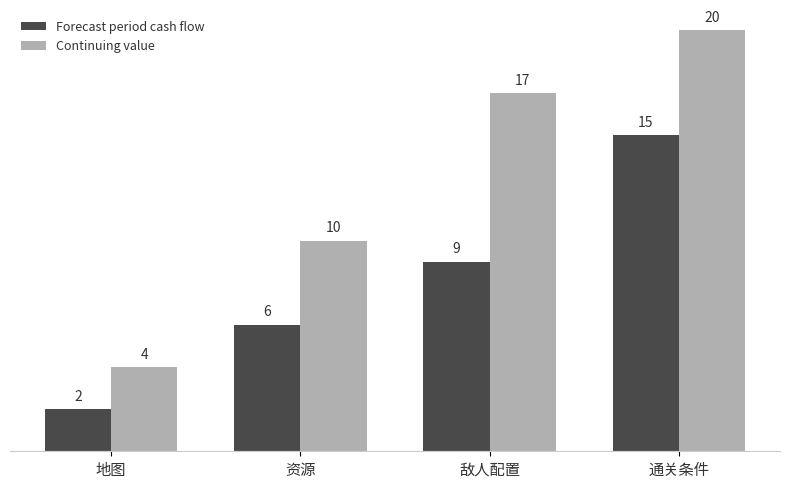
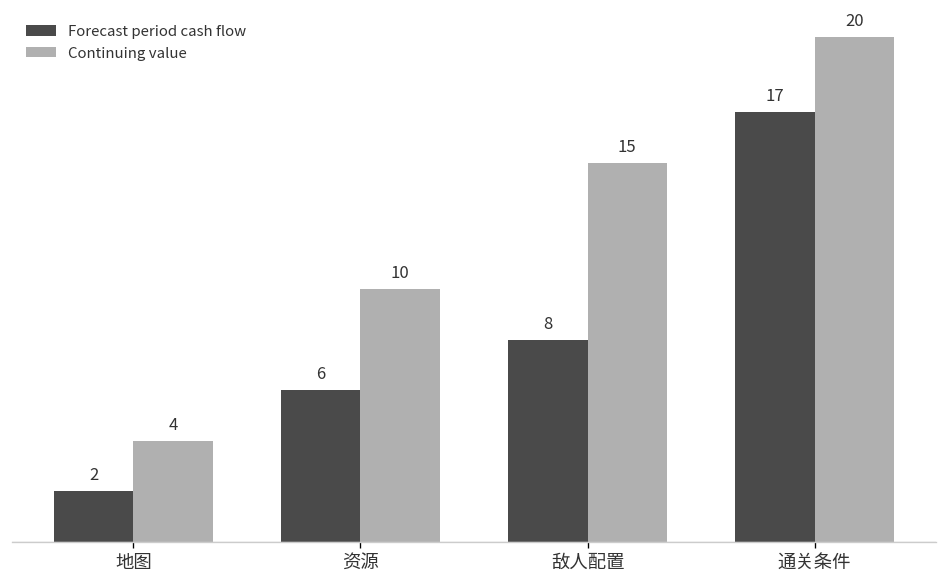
  {
    "Forecast period cash flow": {
      "地图": 2,
      "资源": 6,
-     "敌人配置": 9,
-     "通关条件": 15
+     "敌人配置": 8,
+     "通关条件": 17
    },
    "Continuing value": {
      "地图": 4,
      "资源": 10,
-     "敌人配置": 17,
+     "敌人配置": 15,
      "通关条件": 20
    }
  }
